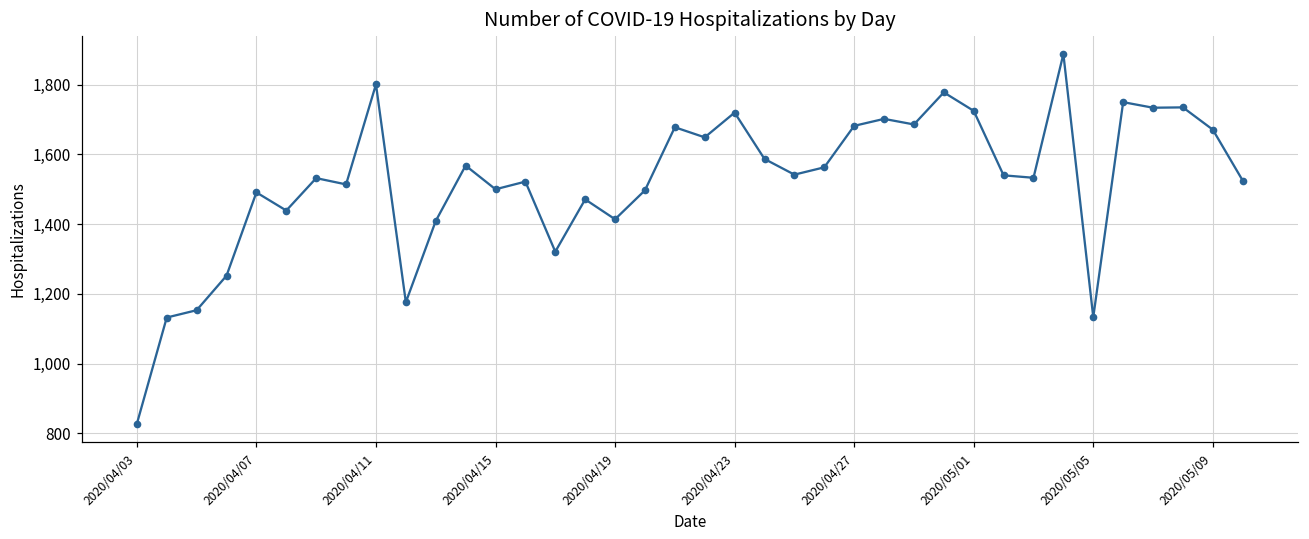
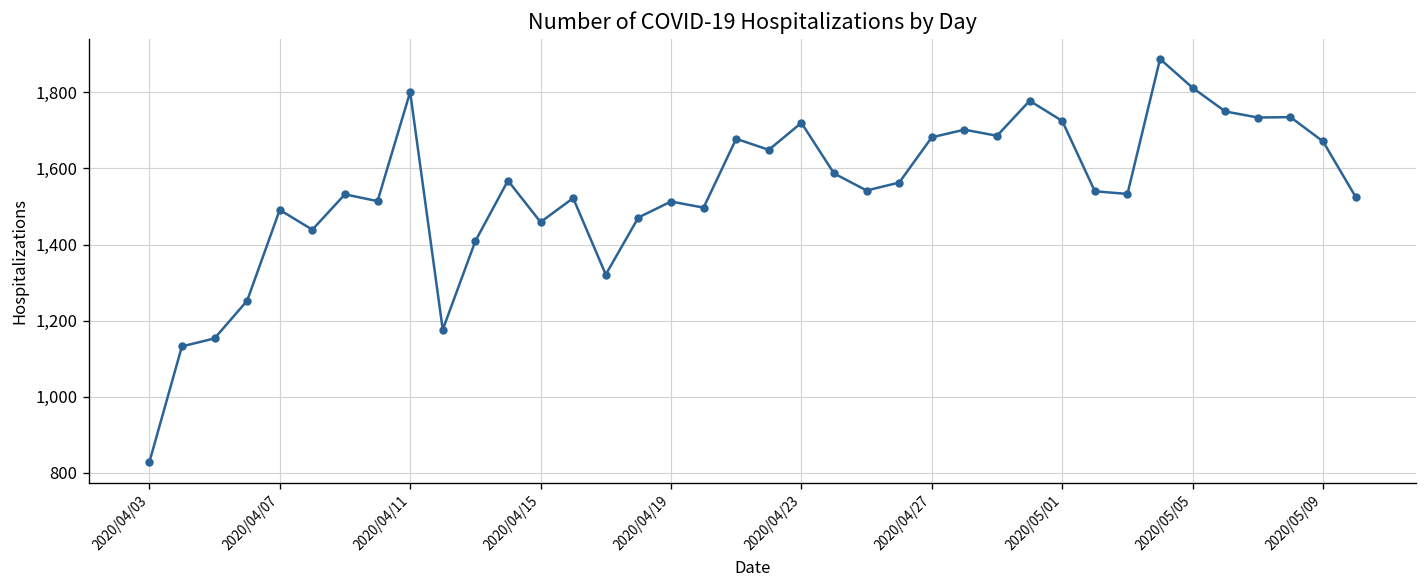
  {
    "2020/04/03": "830",
    "2020/04/07": "1,490",
    "2020/04/11": "1,800",
-   "2020/04/15": "1,500",
-   "2020/04/19": "1,410",
+   "2020/04/15": "1,460",
+   "2020/04/19": "1,510",
    "2020/04/23": "1,720",
    "2020/04/27": "1,680",
    "2020/05/01": "1,730",
-   "2020/05/05": "1,130",
+   "2020/05/05": "1,810",
    "2020/05/09": "1,670"
  }
